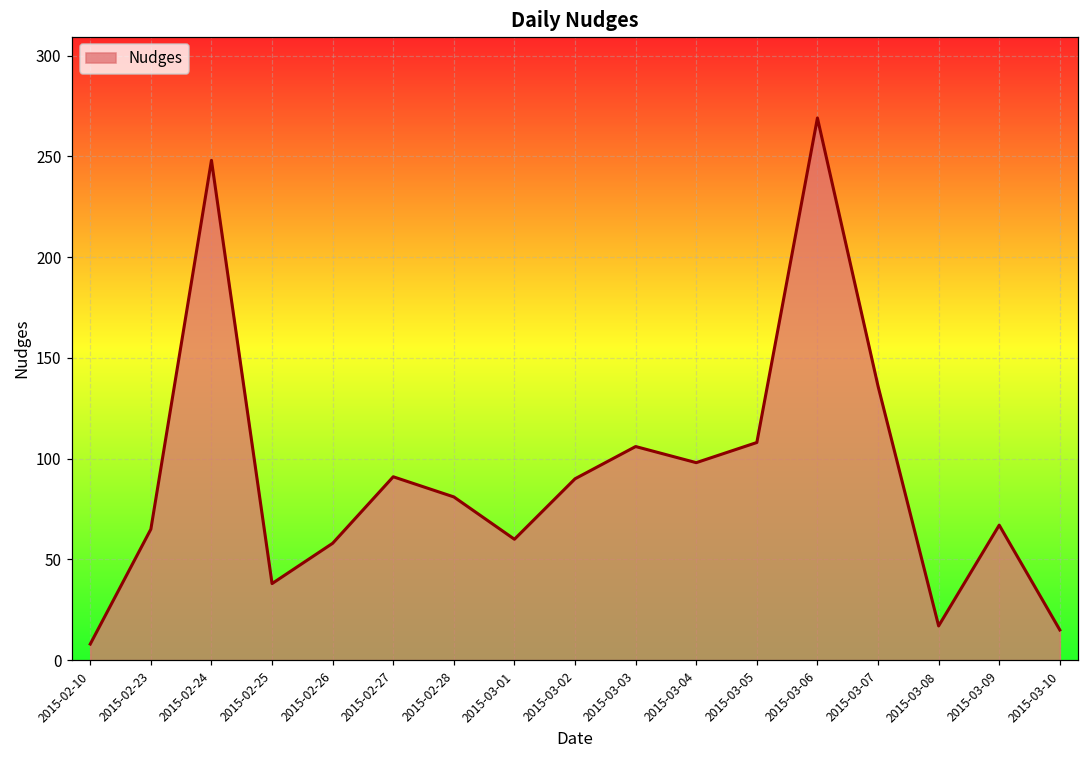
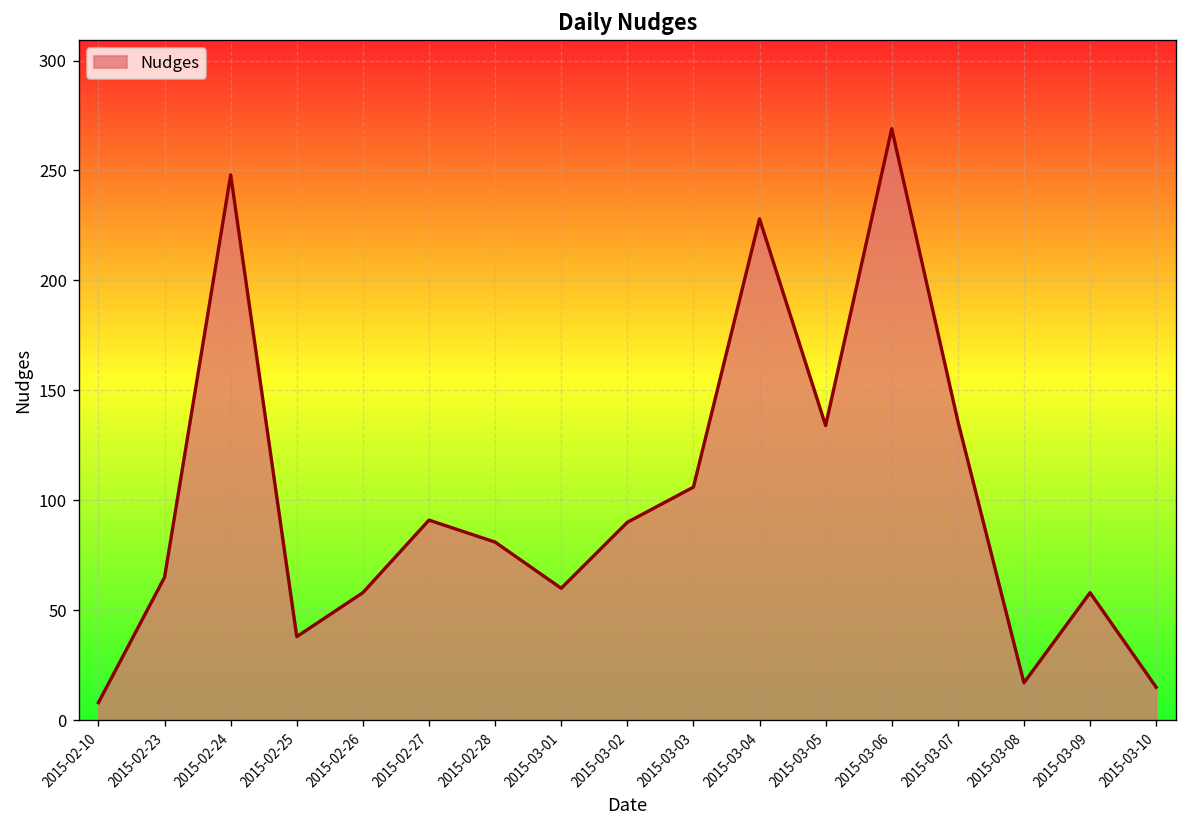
  {
    "2015-02-10": 8,
    "2015-02-23": 65,
    "2015-02-24": 248,
    "2015-02-25": 38,
    "2015-02-26": 58,
    "2015-02-27": 91,
    "2015-02-28": 81,
    "2015-03-01": 60,
    "2015-03-02": 90,
    "2015-03-03": 106,
-   "2015-03-04": 98,
-   "2015-03-05": 108,
+   "2015-03-04": 228,
+   "2015-03-05": 134,
    "2015-03-06": 269,
    "2015-03-07": 136,
    "2015-03-08": 17,
-   "2015-03-09": 67,
+   "2015-03-09": 58,
    "2015-03-10": 15
  }
